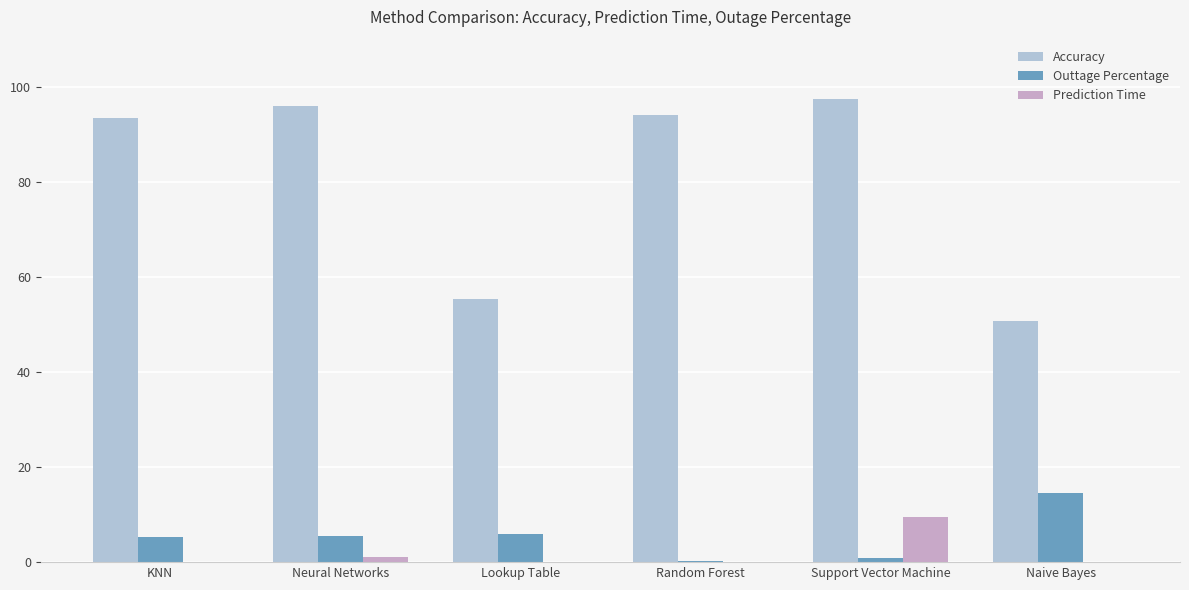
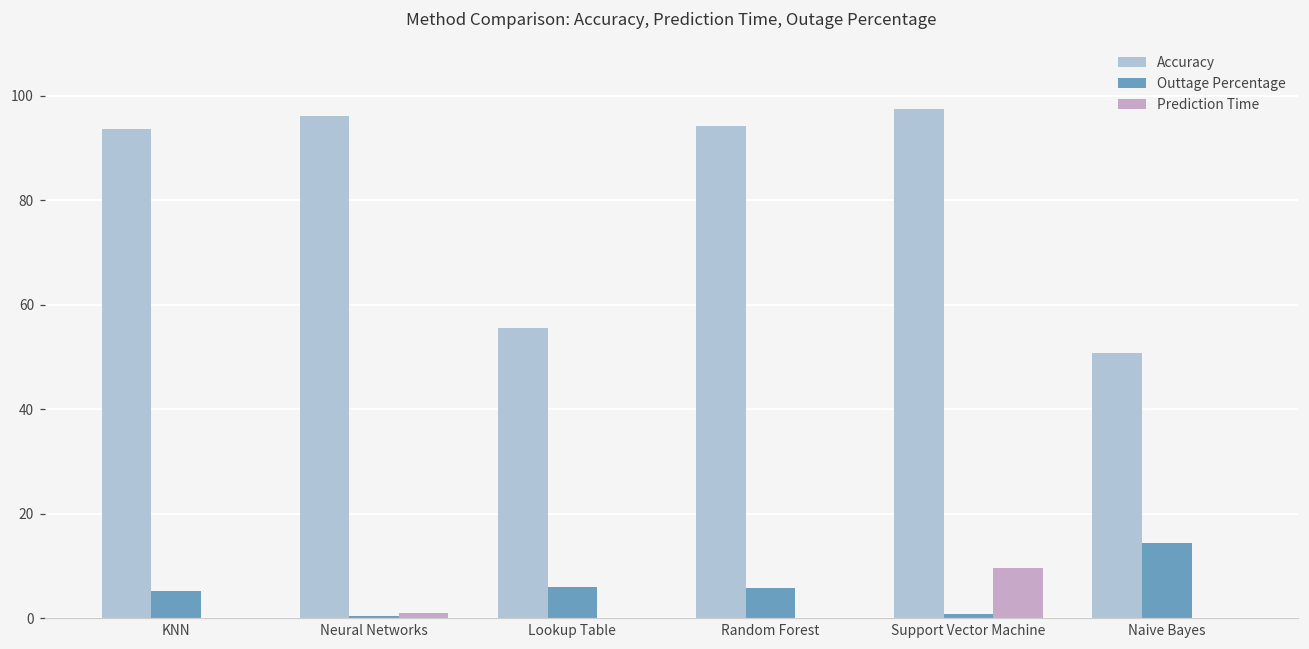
  {
    "Outtage Percentage": {
      "KNN": 5,
-     "Neural Networks": 6,
+     "Neural Networks": 1,
      "Lookup Table": 6,
-     "Random Forest": 0,
+     "Random Forest": 6,
      "Support Vector Machine": 1,
      "Naive Bayes": 15
    }
  }
